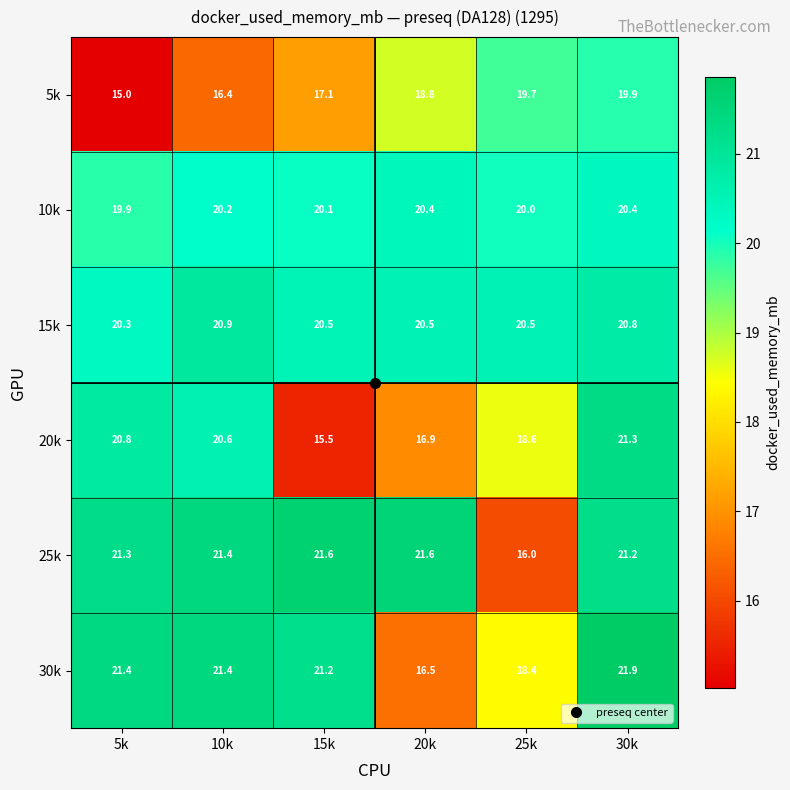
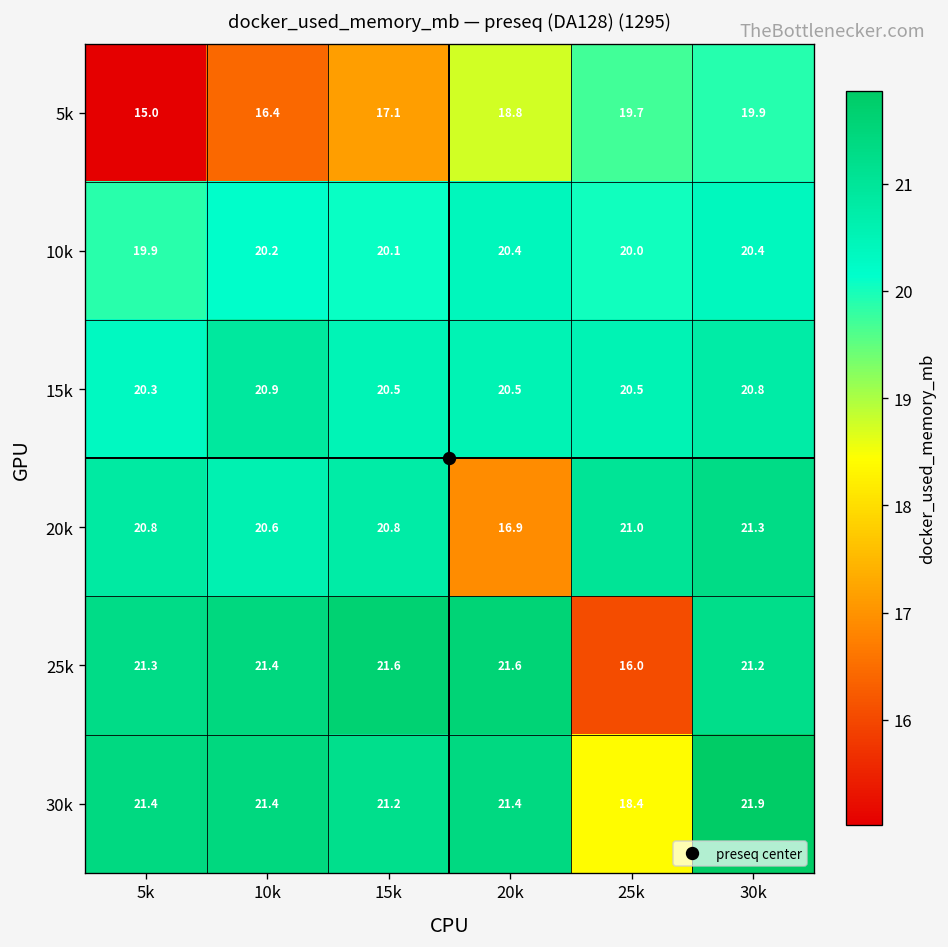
  {
    "5k": {
      "5k": 15.0,
      "10k": 16.4,
      "15k": 17.1,
      "20k": 18.8,
      "25k": 19.7,
      "30k": 19.9
    },
    "10k": {
      "5k": 19.9,
      "10k": 20.2,
      "15k": 20.1,
      "20k": 20.4,
      "25k": 20.0,
      "30k": 20.4
    },
    "15k": {
      "5k": 20.3,
      "10k": 20.9,
      "15k": 20.5,
      "20k": 20.5,
      "25k": 20.5,
      "30k": 20.8
    },
    "20k": {
      "5k": 20.8,
      "10k": 20.6,
-     "15k": 15.5,
+     "15k": 20.8,
      "20k": 16.9,
-     "25k": 18.6,
+     "25k": 21.0,
      "30k": 21.3
    },
    "25k": {
      "5k": 21.3,
      "10k": 21.4,
      "15k": 21.6,
      "20k": 21.6,
      "25k": 16.0,
      "30k": 21.2
    },
    "30k": {
      "5k": 21.4,
      "10k": 21.4,
      "15k": 21.2,
-     "20k": 16.5,
+     "20k": 21.4,
      "25k": 18.4,
      "30k": 21.9
    }
  }
